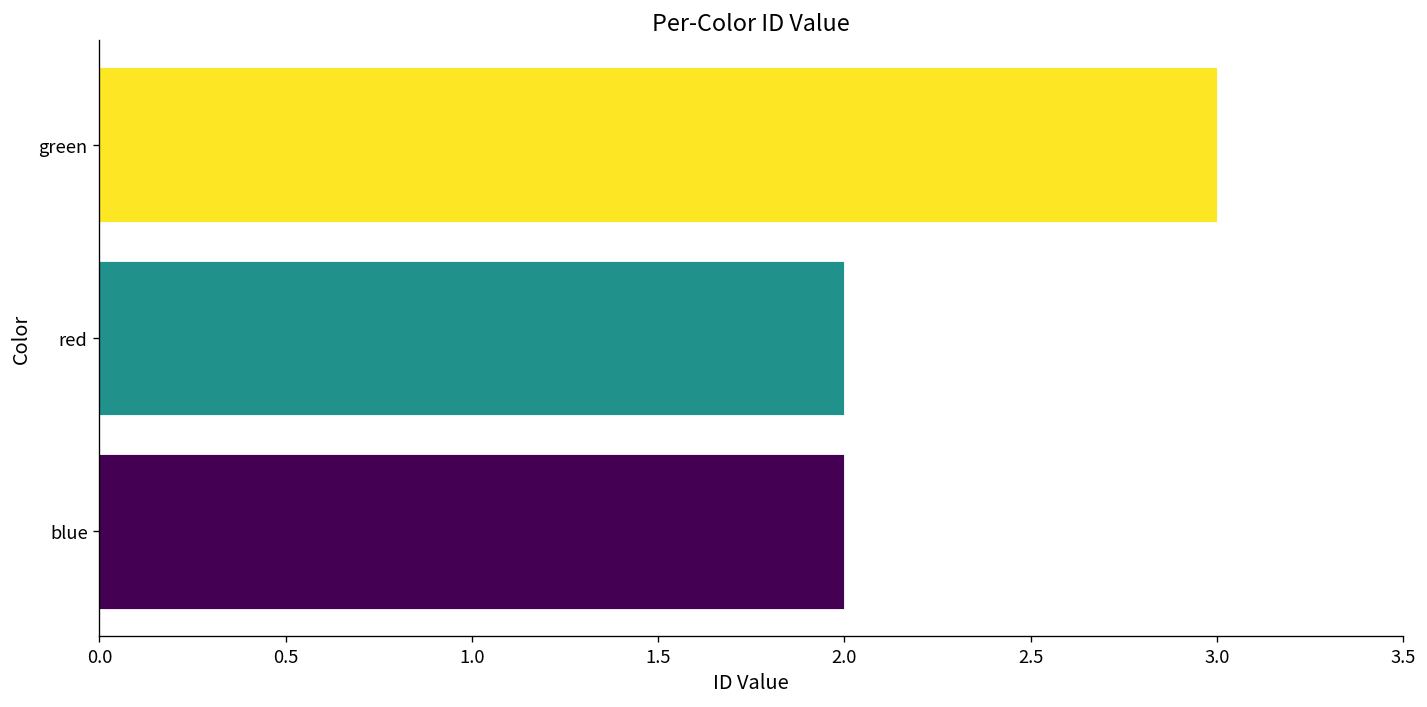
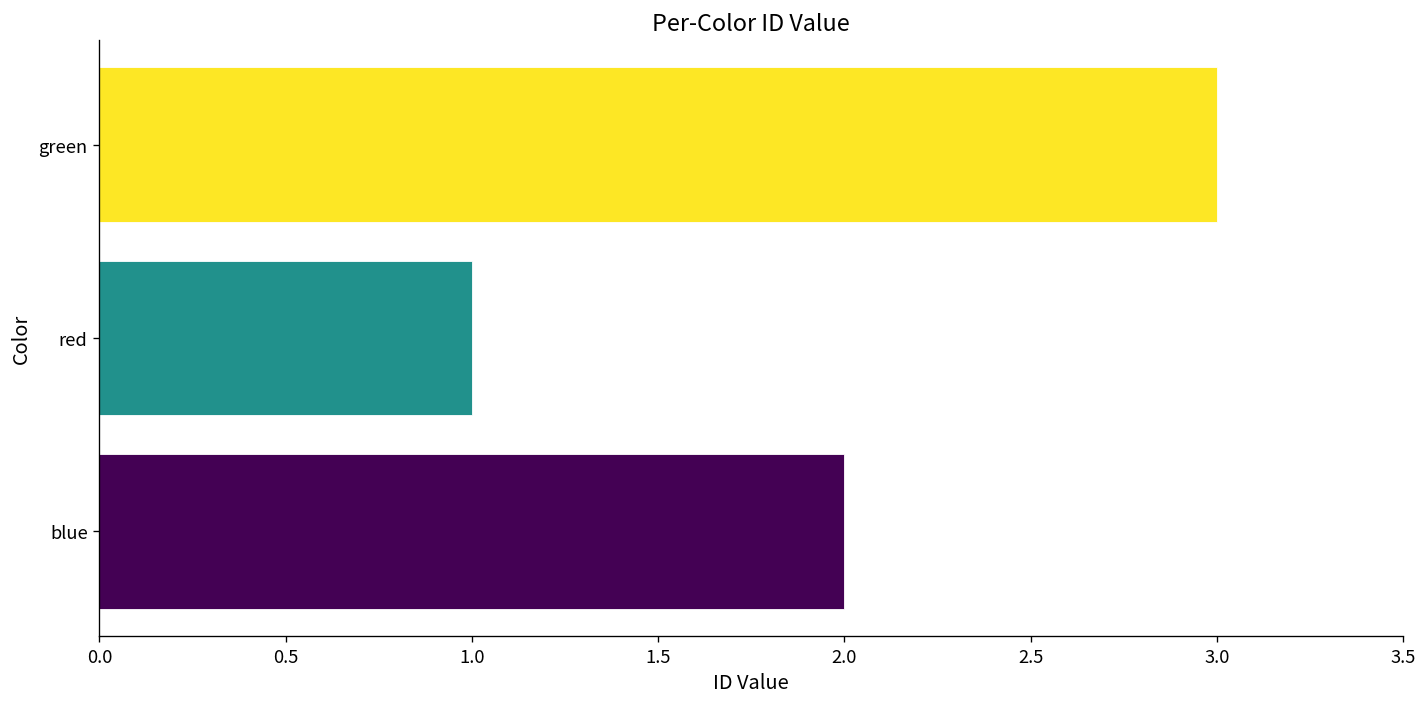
  {
    "green": 3,
-   "red": 2,
+   "red": 1,
    "blue": 2
  }
